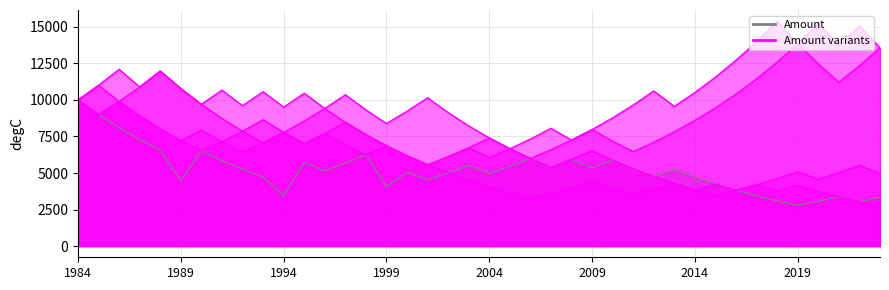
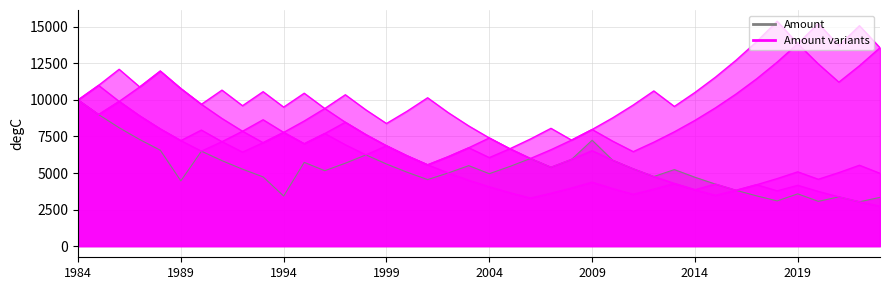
  {
    "Amount": {
      "1989": 4500,
      "1994": 3400,
-     "1999": 4100,
+     "1999": 5600,
      "2004": 5000,
-     "2009": 5300,
+     "2009": 7200,
      "2014": 4700,
-     "2019": 2800
+     "2019": 3600
    }
  }
